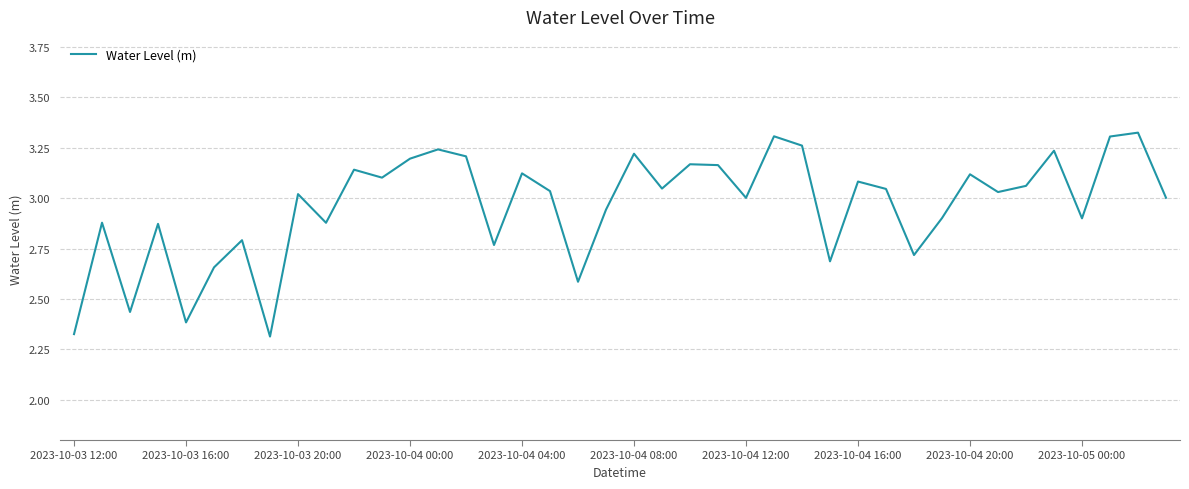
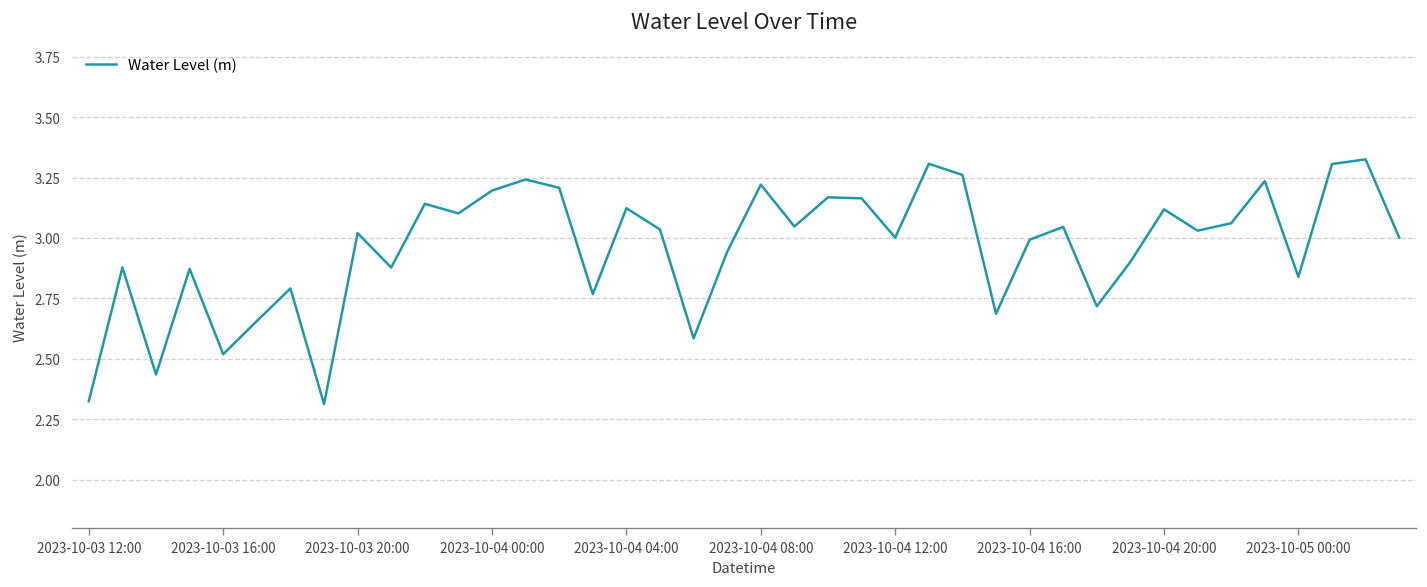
  {
    "2023-10-03 12:00": 2.33,
-   "2023-10-03 16:00": 2.38,
+   "2023-10-03 16:00": 2.52,
    "2023-10-03 20:00": 3.02,
    "2023-10-04 00:00": 3.20,
    "2023-10-04 04:00": 3.12,
    "2023-10-04 08:00": 3.22,
    "2023-10-04 12:00": 3.00,
-   "2023-10-04 16:00": 3.08,
+   "2023-10-04 16:00": 2.99,
    "2023-10-04 20:00": 3.12,
-   "2023-10-05 00:00": 2.90
+   "2023-10-05 00:00": 2.84
  }
